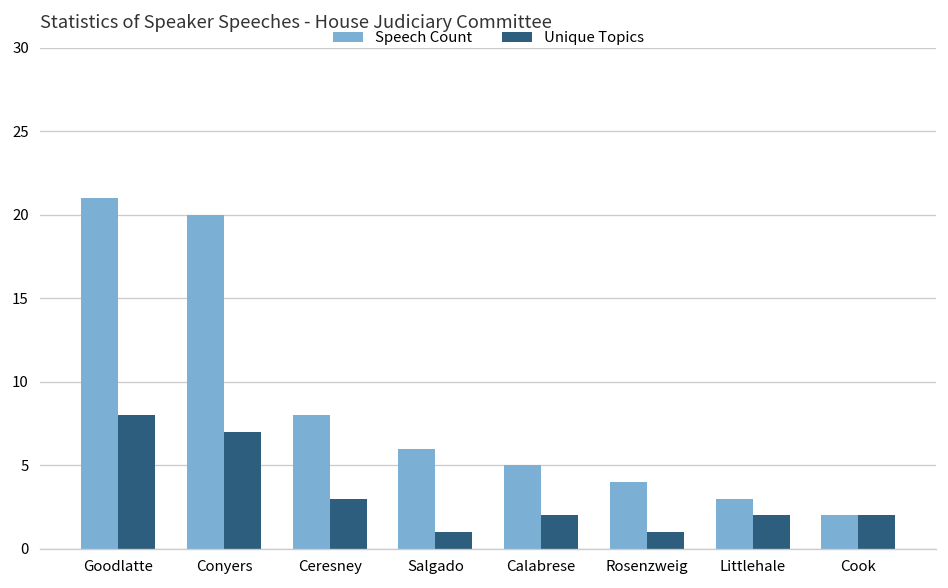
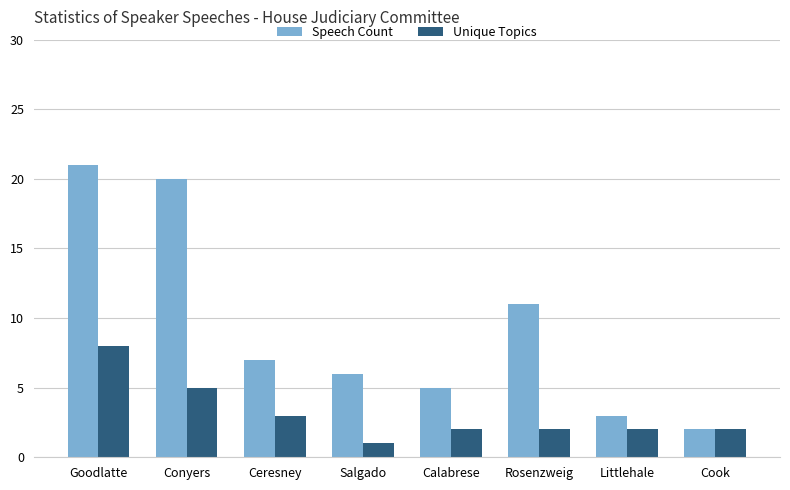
  {
    "Speech Count": {
      "Goodlatte": 21,
      "Conyers": 20,
-     "Ceresney": 8,
+     "Ceresney": 7,
      "Salgado": 6,
      "Calabrese": 5,
-     "Rosenzweig": 4,
+     "Rosenzweig": 11,
      "Littlehale": 3,
      "Cook": 2
    },
    "Unique Topics": {
      "Goodlatte": 8,
-     "Conyers": 7,
+     "Conyers": 5,
      "Ceresney": 3,
      "Salgado": 1,
      "Calabrese": 2,
-     "Rosenzweig": 1,
+     "Rosenzweig": 2,
      "Littlehale": 2,
      "Cook": 2
    }
  }
